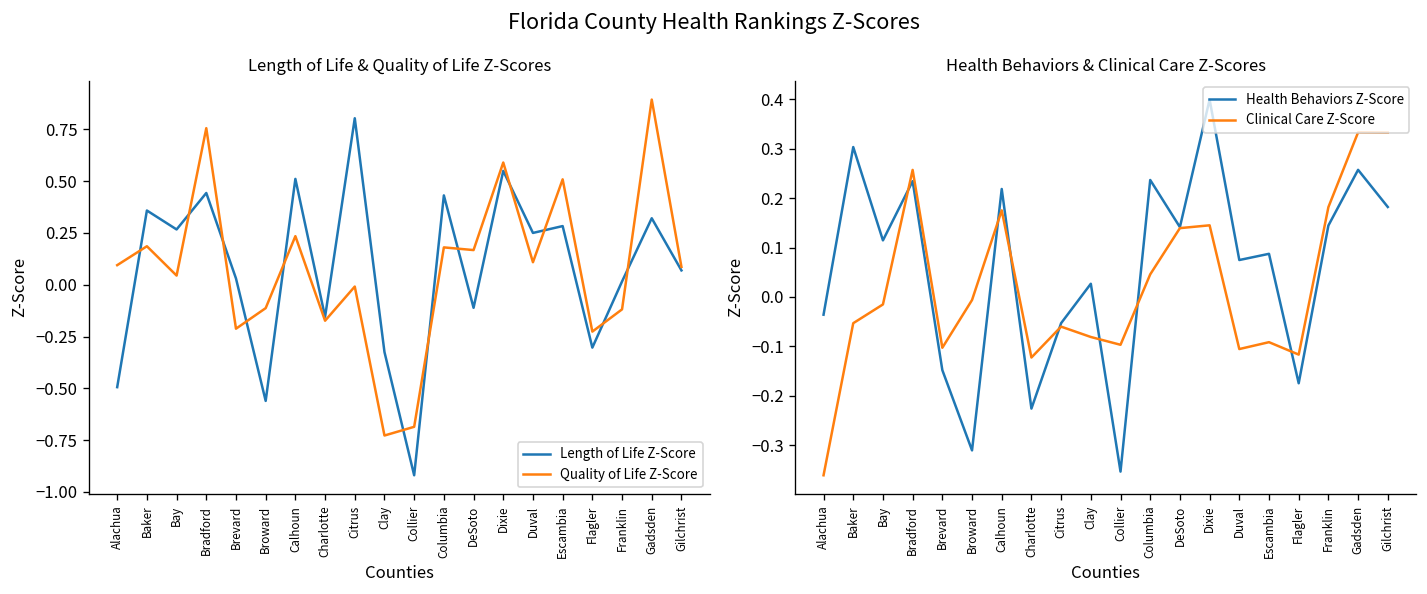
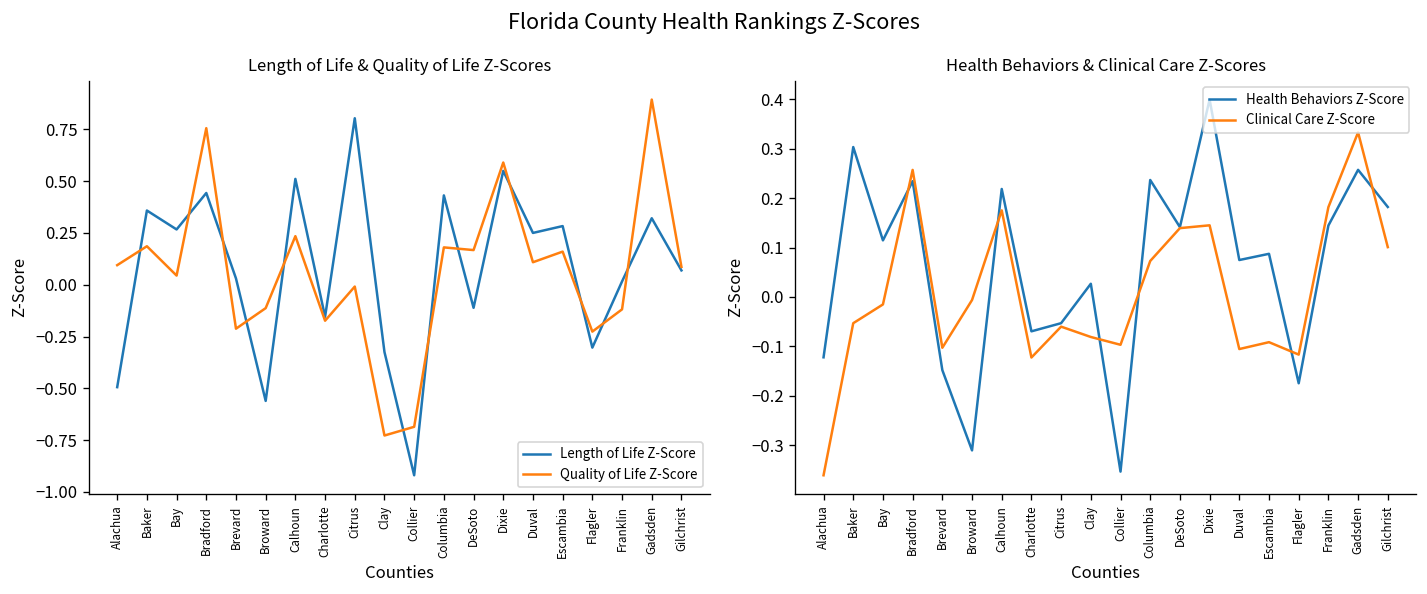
  {
    "Length of Life & Quality of Life Z-Scores": {
      "Length of Life Z-Score": {
        "Alachua": -0.49,
        "Baker": 0.36,
        "Bay": 0.27,
        "Bradford": 0.44,
        "Brevard": 0.03,
        "Broward": -0.56,
        "Calhoun": 0.51,
        "Charlotte": -0.16,
        "Citrus": 0.80,
        "Clay": -0.32,
        "Collier": -0.92,
        "Columbia": 0.43,
        "DeSoto": -0.11,
        "Dixie": 0.55,
        "Duval": 0.25,
        "Escambia": 0.28,
        "Flagler": -0.30,
        "Franklin": 0.02,
        "Gadsden": 0.32,
        "Gilchrist": 0.07
      },
      "Quality of Life Z-Score": {
        "Alachua": 0.09,
        "Baker": 0.19,
        "Bay": 0.04,
        "Bradford": 0.76,
        "Brevard": -0.21,
        "Broward": -0.11,
        "Calhoun": 0.23,
        "Charlotte": -0.17,
        "Citrus": -0.01,
        "Clay": -0.73,
        "Collier": -0.69,
        "Columbia": 0.18,
        "DeSoto": 0.17,
        "Dixie": 0.59,
        "Duval": 0.11,
-       "Escambia": 0.51,
+       "Escambia": 0.16,
        "Flagler": -0.23,
        "Franklin": -0.12,
        "Gadsden": 0.89,
        "Gilchrist": 0.09
      }
    },
    "Health Behaviors & Clinical Care Z-Scores": {
      "Health Behaviors Z-Score": {
-       "Alachua": -0.04,
+       "Alachua": -0.12,
        "Baker": 0.30,
        "Bay": 0.11,
        "Bradford": 0.23,
        "Brevard": -0.15,
        "Broward": -0.31,
        "Calhoun": 0.22,
-       "Charlotte": -0.23,
+       "Charlotte": -0.07,
        "Citrus": -0.05,
        "Clay": 0.03,
        "Collier": -0.35,
        "Columbia": 0.24,
        "Duval": 0.07,
        "Escambia": 0.09,
        "Flagler": -0.17,
        "Franklin": 0.14,
        "Gadsden": 0.26,
        "Gilchrist": 0.18
      },
      "Clinical Care Z-Score": {
        "Alachua": -0.36,
        "Baker": -0.05,
        "Bay": -0.02,
        "Bradford": 0.26,
        "Brevard": -0.10,
        "Broward": -0.01,
        "Calhoun": 0.18,
        "Charlotte": -0.12,
        "Citrus": -0.06,
        "Clay": -0.08,
        "Collier": -0.10,
-       "Columbia": 0.05,
+       "Columbia": 0.07,
        "Dixie": 0.14,
        "Duval": -0.11,
        "Escambia": -0.09,
        "Flagler": -0.12,
        "Franklin": 0.18,
        "Gadsden": 0.33,
-       "Gilchrist": 0.33
+       "Gilchrist": 0.10
      }
    }
  }
